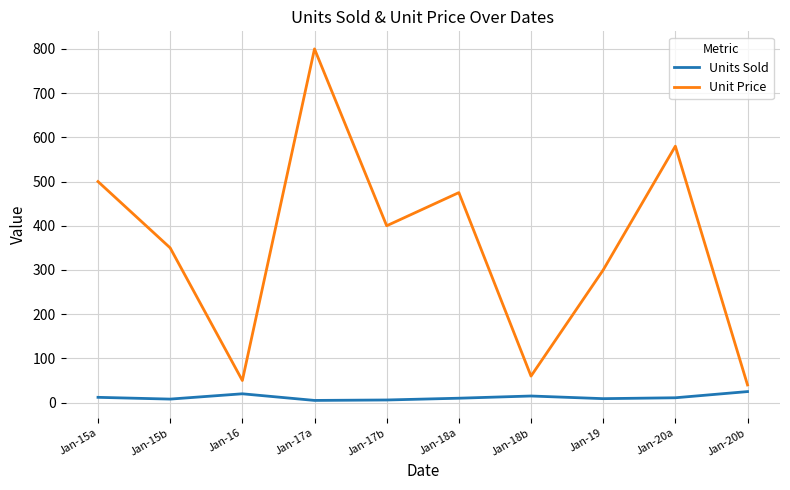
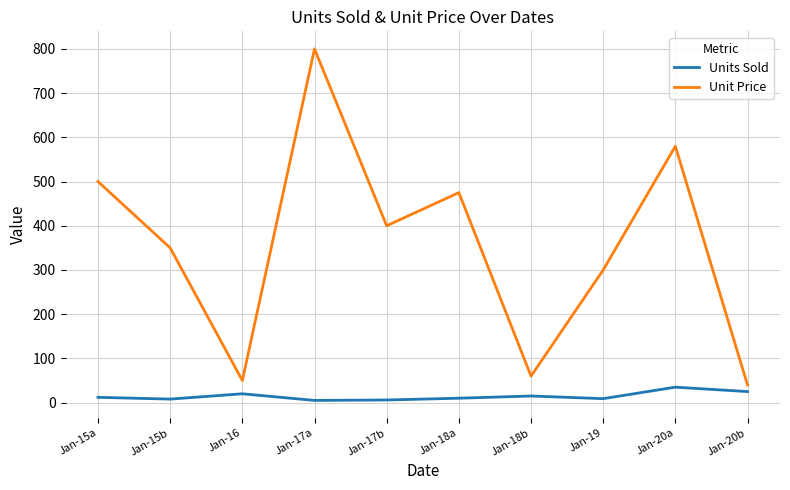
  {
    "Units Sold": {
      "Jan-15a": 10,
      "Jan-15b": 10,
      "Jan-16": 20,
      "Jan-17a": 10,
      "Jan-17b": 10,
      "Jan-18a": 10,
      "Jan-18b": 20,
      "Jan-19": 10,
-     "Jan-20a": 10,
+     "Jan-20a": 40,
      "Jan-20b": 30
    },
    "Unit Price": {
      "Jan-15a": 500,
      "Jan-15b": 350,
      "Jan-16": 50,
      "Jan-17a": 800,
      "Jan-17b": 400,
      "Jan-18a": 480,
      "Jan-18b": 60,
      "Jan-19": 300,
      "Jan-20a": 580,
      "Jan-20b": 40
    }
  }
